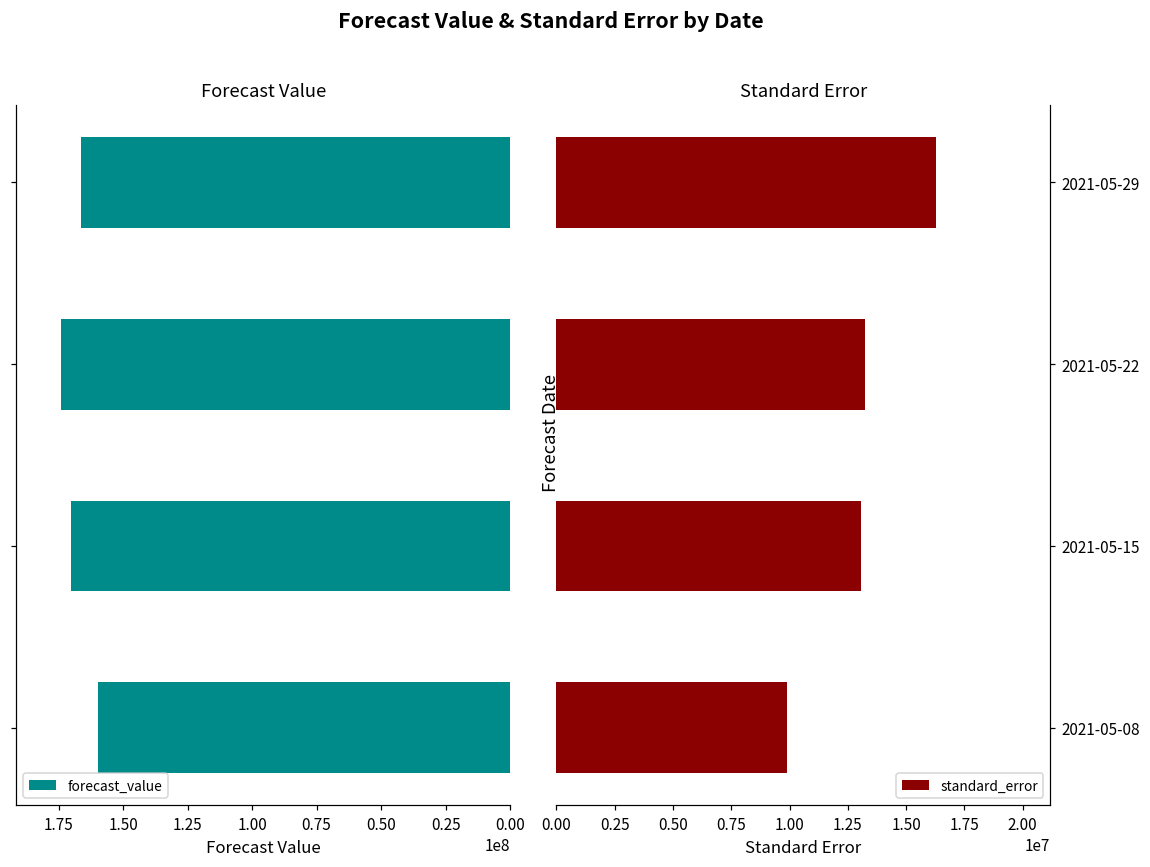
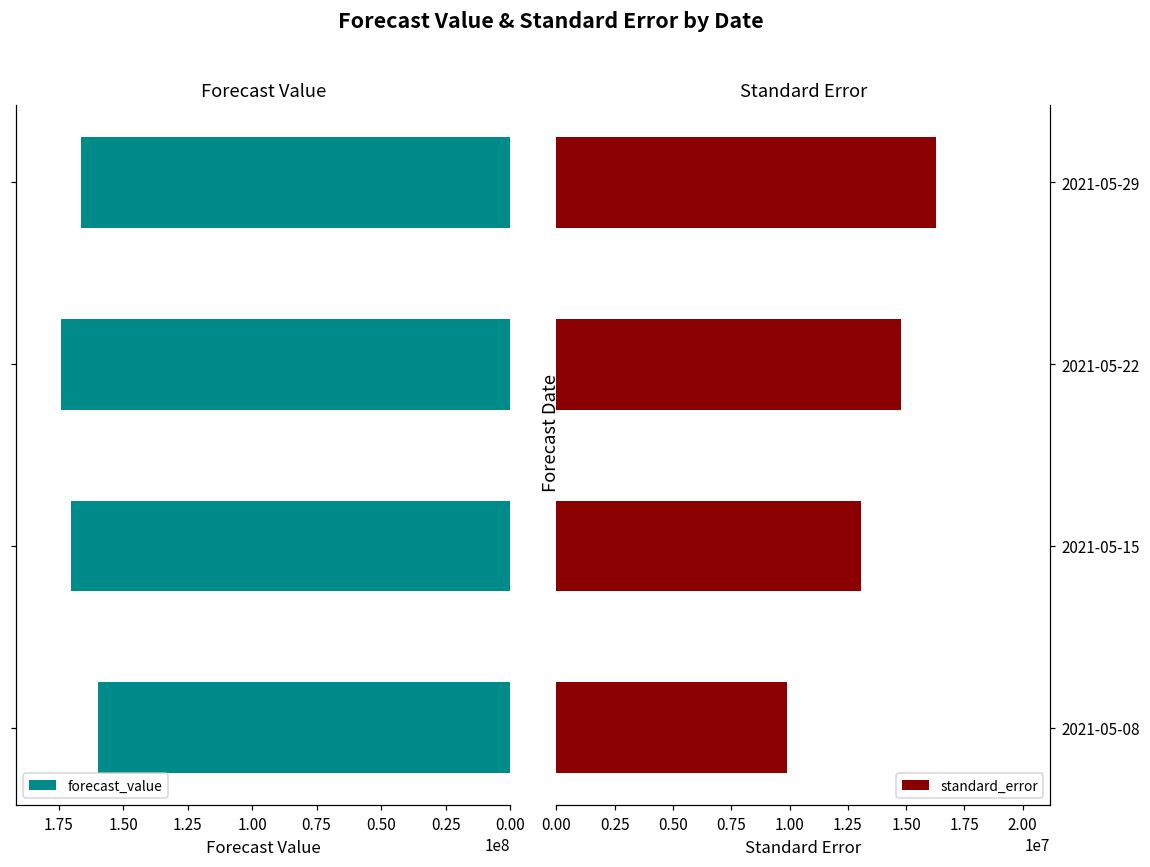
  {
    "Standard Error": {
      "2021-05-29": 16300000,
-     "2021-05-22": 13300000,
+     "2021-05-22": 14800000,
      "2021-05-15": 13100000,
      "2021-05-08": 9900000
    }
  }
